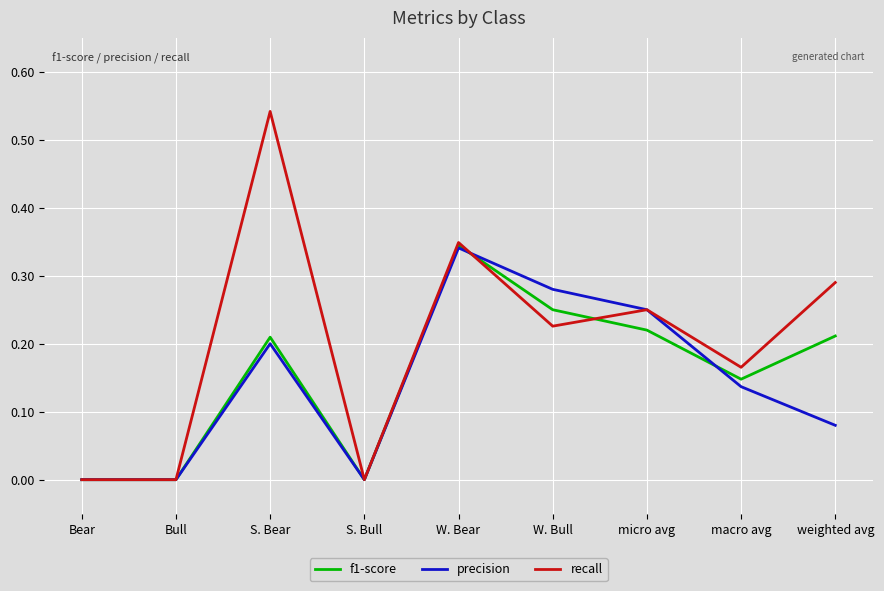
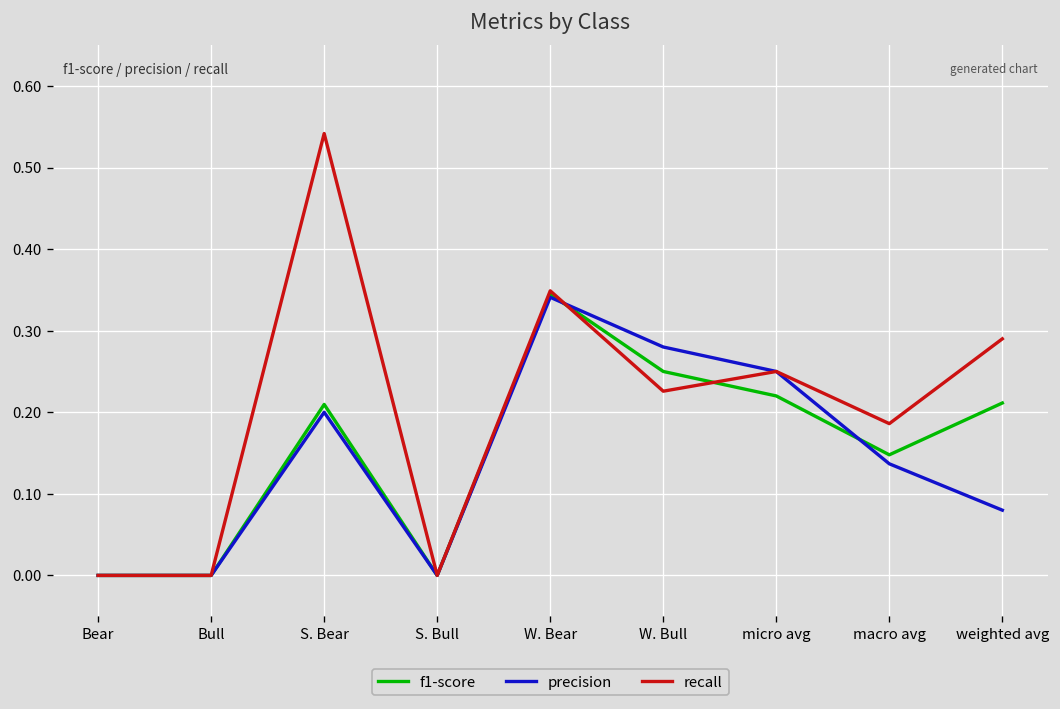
  {
    "f1-score": {
      "S. Bear": 0.21,
      "W. Bear": 0.34,
      "W. Bull": 0.25,
      "micro avg": 0.22,
      "macro avg": 0.15,
      "weighted avg": 0.21
    },
    "precision": {
      "S. Bear": 0.20,
      "W. Bear": 0.34,
      "W. Bull": 0.28,
      "macro avg": 0.14,
      "weighted avg": 0.08
    },
    "recall": {
      "S. Bear": 0.54,
      "W. Bear": 0.35,
      "W. Bull": 0.23,
-     "macro avg": 0.17,
+     "macro avg": 0.19,
      "weighted avg": 0.29
    }
  }
